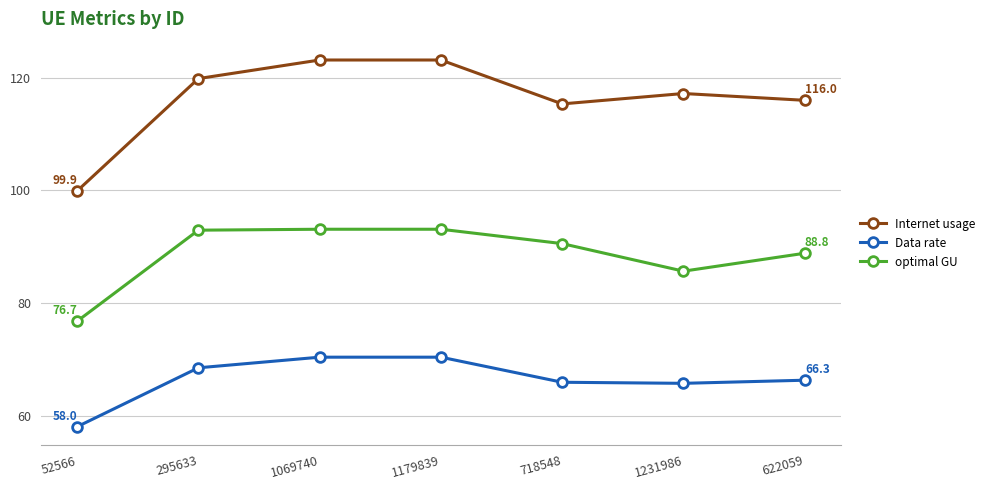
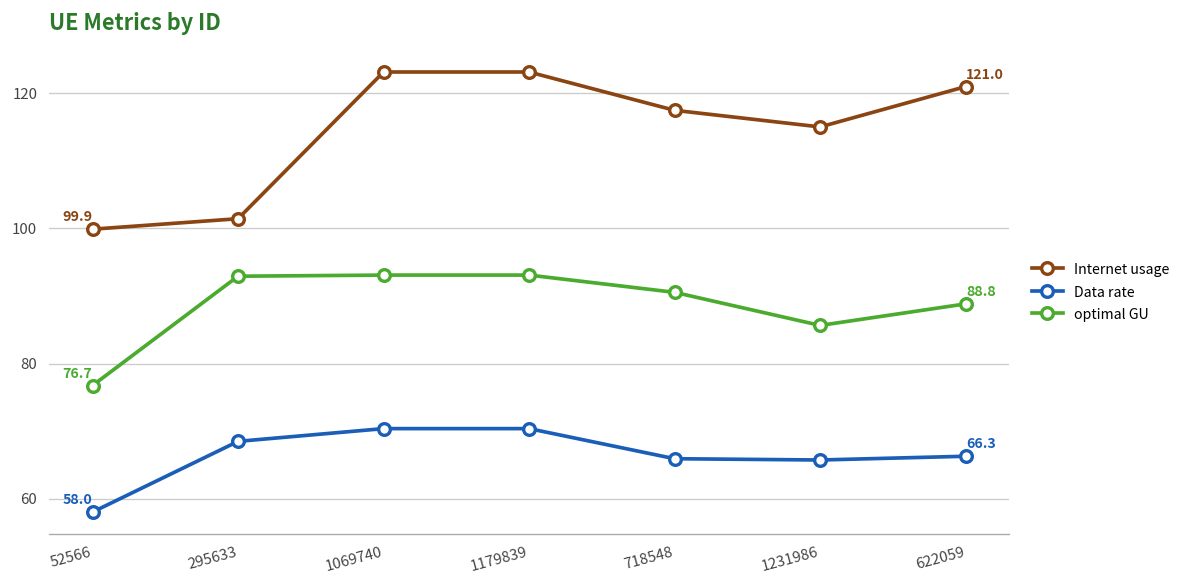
  {
    "Internet usage": {
      "52566": 99.9,
-     "295633": 120,
-     "718548": 115,
-     "1231986": 117,
-     "622059": 116.0
+     "295633": 101,
+     "718548": 117,
+     "1231986": 115,
+     "622059": 121.0
    },
    "Data rate": {
      "52566": 58.0,
      "622059": 66.3
    },
    "optimal GU": {
      "52566": 76.7,
      "622059": 88.8
    }
  }
